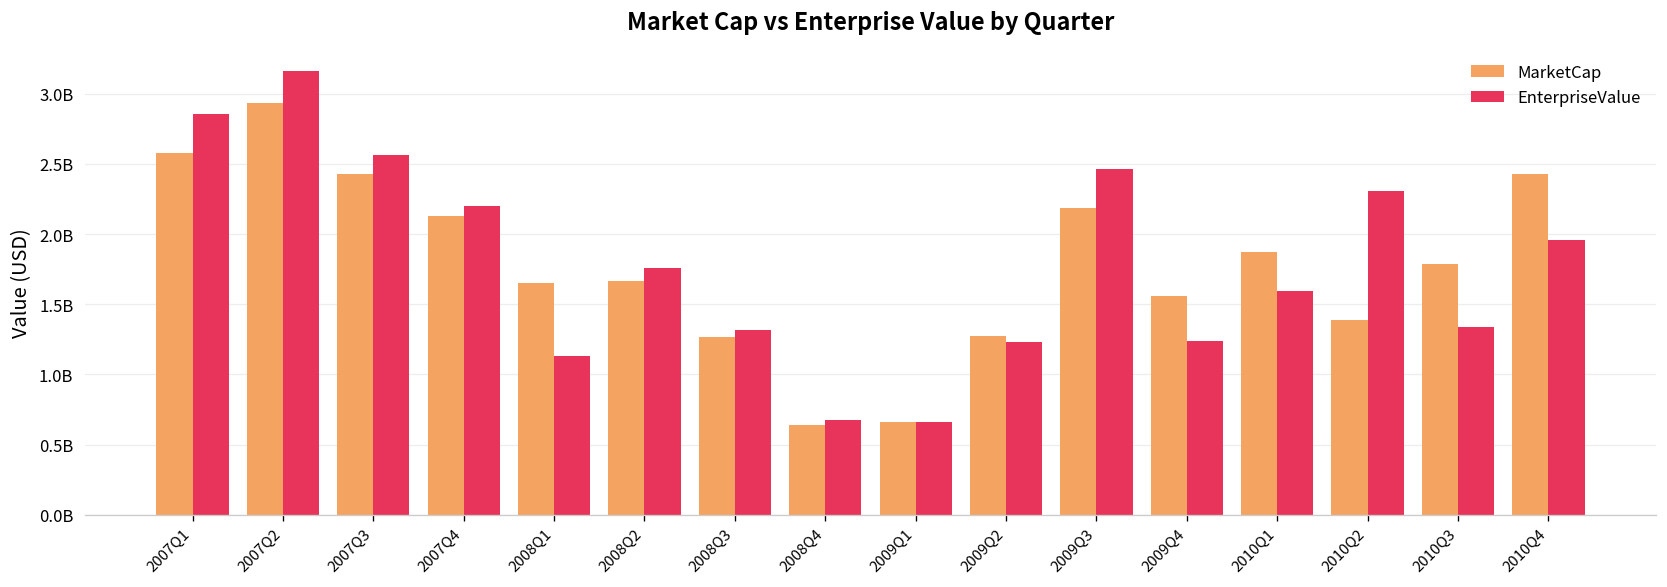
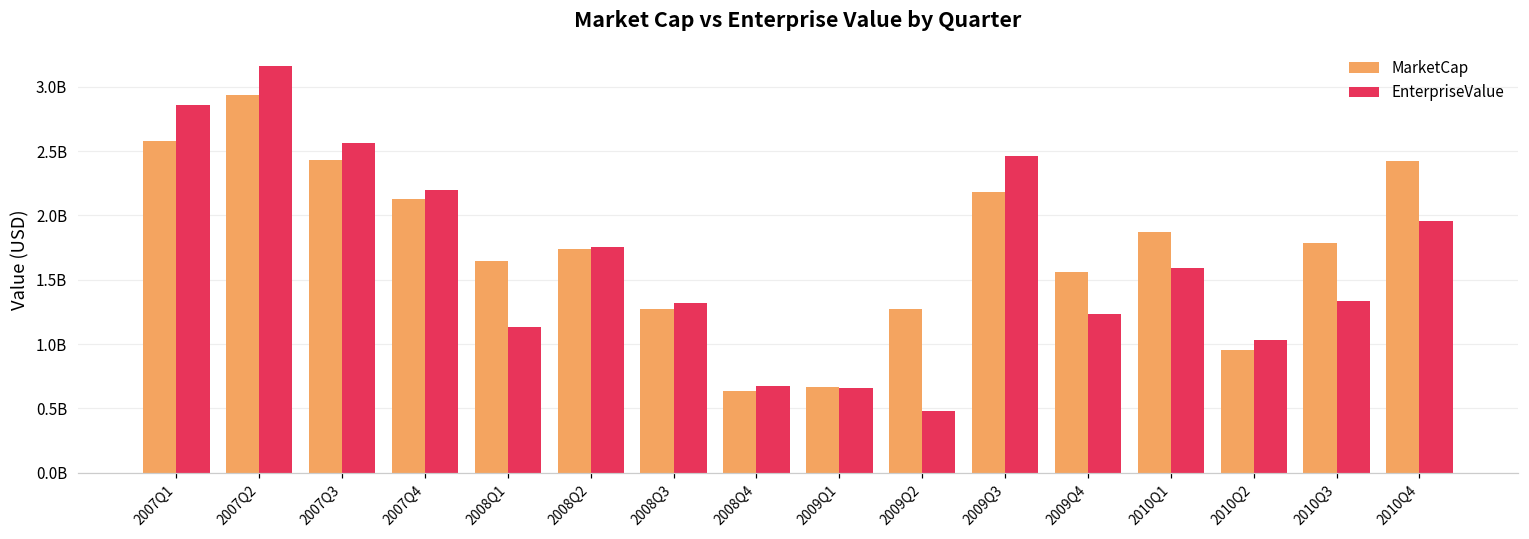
  {
    "MarketCap": {
      "2007Q1": 2580000000,
      "2007Q2": 2930000000,
      "2007Q3": 2430000000,
      "2007Q4": 2130000000,
      "2008Q1": 1650000000,
-     "2008Q2": 1670000000,
+     "2008Q2": 1740000000,
      "2008Q3": 1270000000,
      "2008Q4": 640000000,
      "2009Q1": 660000000,
      "2009Q2": 1270000000,
      "2009Q3": 2180000000,
      "2009Q4": 1560000000,
      "2010Q1": 1870000000,
-     "2010Q2": 1390000000,
+     "2010Q2": 950000000,
      "2010Q3": 1780000000,
      "2010Q4": 2420000000
    },
    "EnterpriseValue": {
      "2007Q1": 2860000000,
      "2007Q2": 3160000000,
      "2007Q3": 2560000000,
      "2007Q4": 2200000000,
      "2008Q1": 1130000000,
      "2008Q2": 1760000000,
      "2008Q3": 1320000000,
      "2008Q4": 670000000,
      "2009Q1": 660000000,
-     "2009Q2": 1230000000,
+     "2009Q2": 480000000,
      "2009Q3": 2460000000,
      "2009Q4": 1240000000,
      "2010Q1": 1590000000,
-     "2010Q2": 2300000000,
+     "2010Q2": 1030000000,
      "2010Q3": 1340000000,
      "2010Q4": 1960000000
    }
  }
